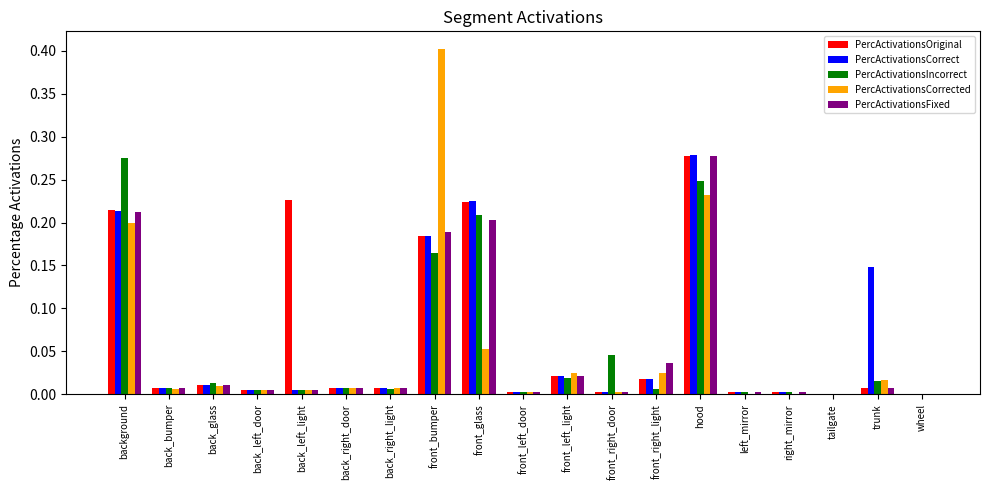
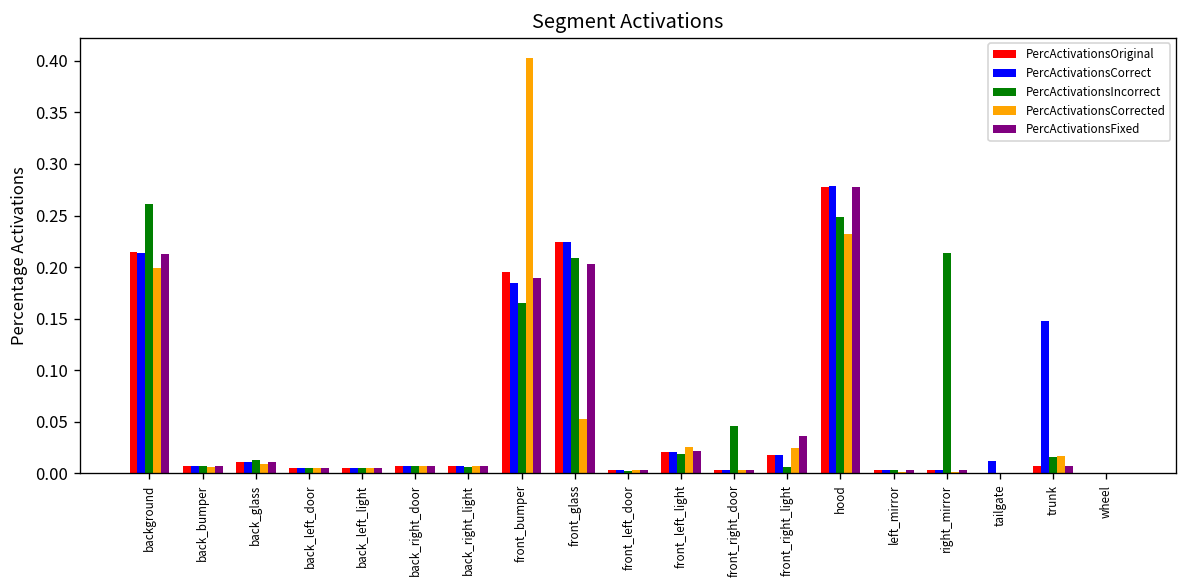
  {
    "PercActivationsOriginal": {
      "background": 0.21,
      "back_bumper": 0.01,
      "back_glass": 0.01,
      "back_left_door": 0.01,
-     "back_left_light": 0.23,
+     "back_left_light": 0.01,
      "back_right_door": 0.01,
      "back_right_light": 0.01,
-     "front_bumper": 0.18,
+     "front_bumper": 0.20,
      "front_glass": 0.22,
      "front_left_light": 0.02,
      "front_right_light": 0.02,
      "hood": 0.28,
      "left_mirror": 0.00,
      "trunk": 0.01
    },
    "PercActivationsCorrect": {
      "background": 0.21,
      "back_bumper": 0.01,
      "back_glass": 0.01,
      "back_left_door": 0.01,
      "back_left_light": 0.01,
      "back_right_door": 0.01,
      "back_right_light": 0.01,
      "front_bumper": 0.18,
      "front_glass": 0.22,
      "front_left_light": 0.02,
      "front_right_light": 0.02,
      "hood": 0.28,
      "left_mirror": 0.00,
-     "tailgate": 0.00,
+     "tailgate": 0.01,
      "trunk": 0.15
    },
    "PercActivationsIncorrect": {
-     "background": 0.28,
+     "background": 0.26,
      "back_bumper": 0.01,
      "back_glass": 0.01,
      "back_left_door": 0.00,
      "back_left_light": 0.00,
      "back_right_door": 0.01,
      "back_right_light": 0.01,
      "front_bumper": 0.16,
      "front_glass": 0.21,
      "front_left_light": 0.02,
      "front_right_door": 0.05,
      "front_right_light": 0.01,
      "hood": 0.25,
-     "right_mirror": 0.00,
+     "right_mirror": 0.21,
      "trunk": 0.02,
      "wheel": 0.00
    },
    "PercActivationsCorrected": {
      "background": 0.20,
      "back_bumper": 0.01,
      "back_glass": 0.01,
      "back_left_door": 0.00,
      "back_left_light": 0.01,
      "back_right_door": 0.01,
      "back_right_light": 0.01,
      "front_bumper": 0.40,
      "front_glass": 0.05,
      "front_left_light": 0.03,
      "front_right_door": 0.00,
      "front_right_light": 0.02,
      "hood": 0.23,
      "trunk": 0.02,
      "wheel": 0.00
    },
    "PercActivationsFixed": {
      "background": 0.21,
      "back_bumper": 0.01,
      "back_glass": 0.01,
      "back_left_door": 0.01,
      "back_left_light": 0.01,
      "back_right_door": 0.01,
      "back_right_light": 0.01,
      "front_bumper": 0.19,
      "front_glass": 0.20,
      "front_left_light": 0.02,
      "front_right_light": 0.04,
      "hood": 0.28,
      "left_mirror": 0.00,
      "trunk": 0.01
    }
  }
